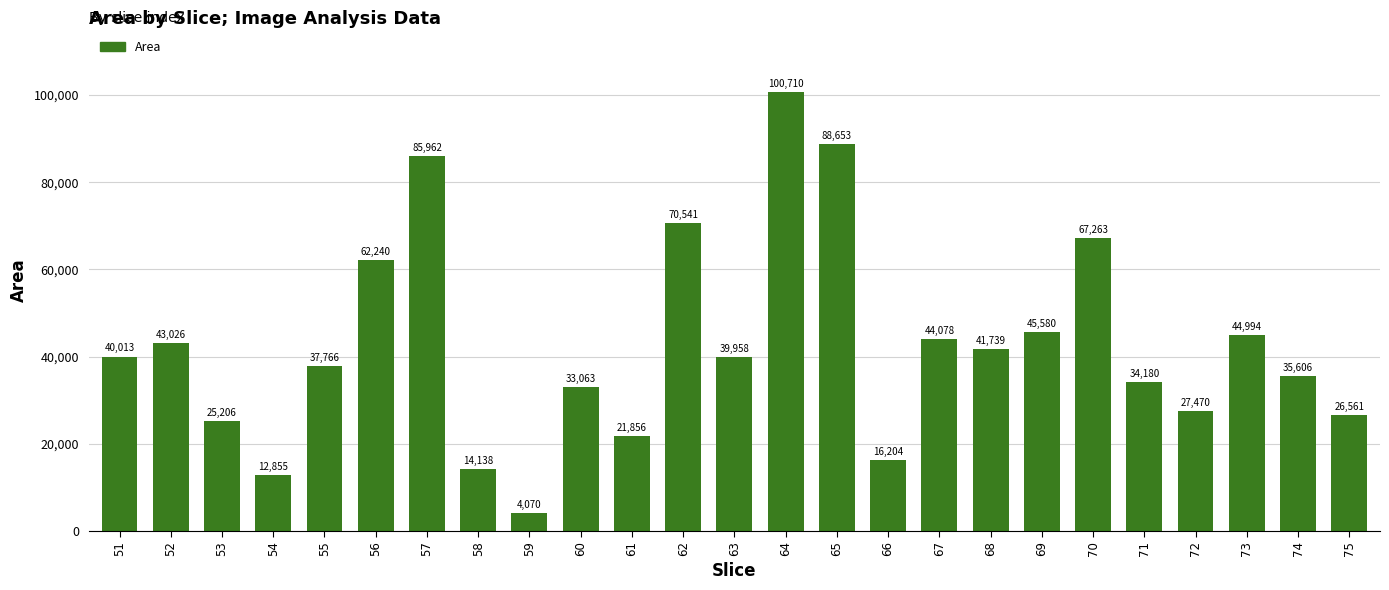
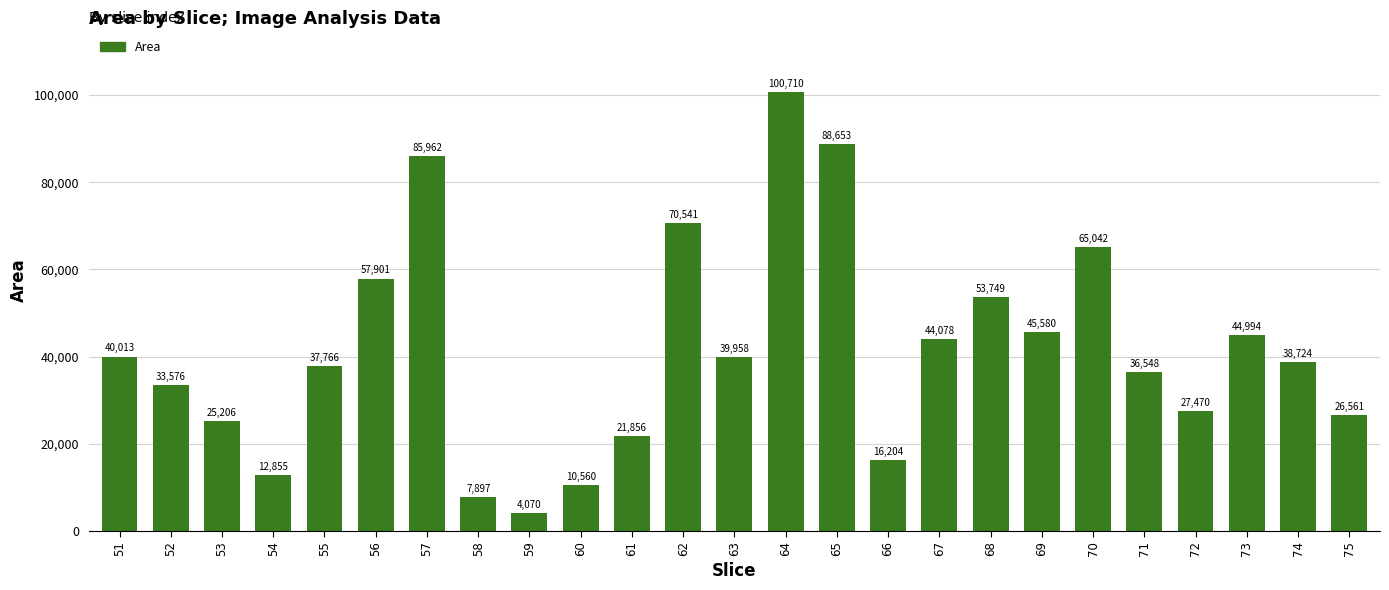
  {
    "51": "40,013",
-   "52": "43,026",
+   "52": "33,576",
    "53": "25,206",
    "54": "12,855",
    "55": "37,766",
-   "56": "62,240",
+   "56": "57,901",
    "57": "85,962",
-   "58": "14,138",
+   "58": "7,897",
    "59": "4,070",
-   "60": "33,063",
+   "60": "10,560",
    "61": "21,856",
    "62": "70,541",
    "63": "39,958",
    "64": "100,710",
    "65": "88,653",
    "66": "16,204",
    "67": "44,078",
-   "68": "41,739",
+   "68": "53,749",
    "69": "45,580",
-   "70": "67,263",
-   "71": "34,180",
+   "70": "65,042",
+   "71": "36,548",
    "72": "27,470",
    "73": "44,994",
-   "74": "35,606",
+   "74": "38,724",
    "75": "26,561"
  }
